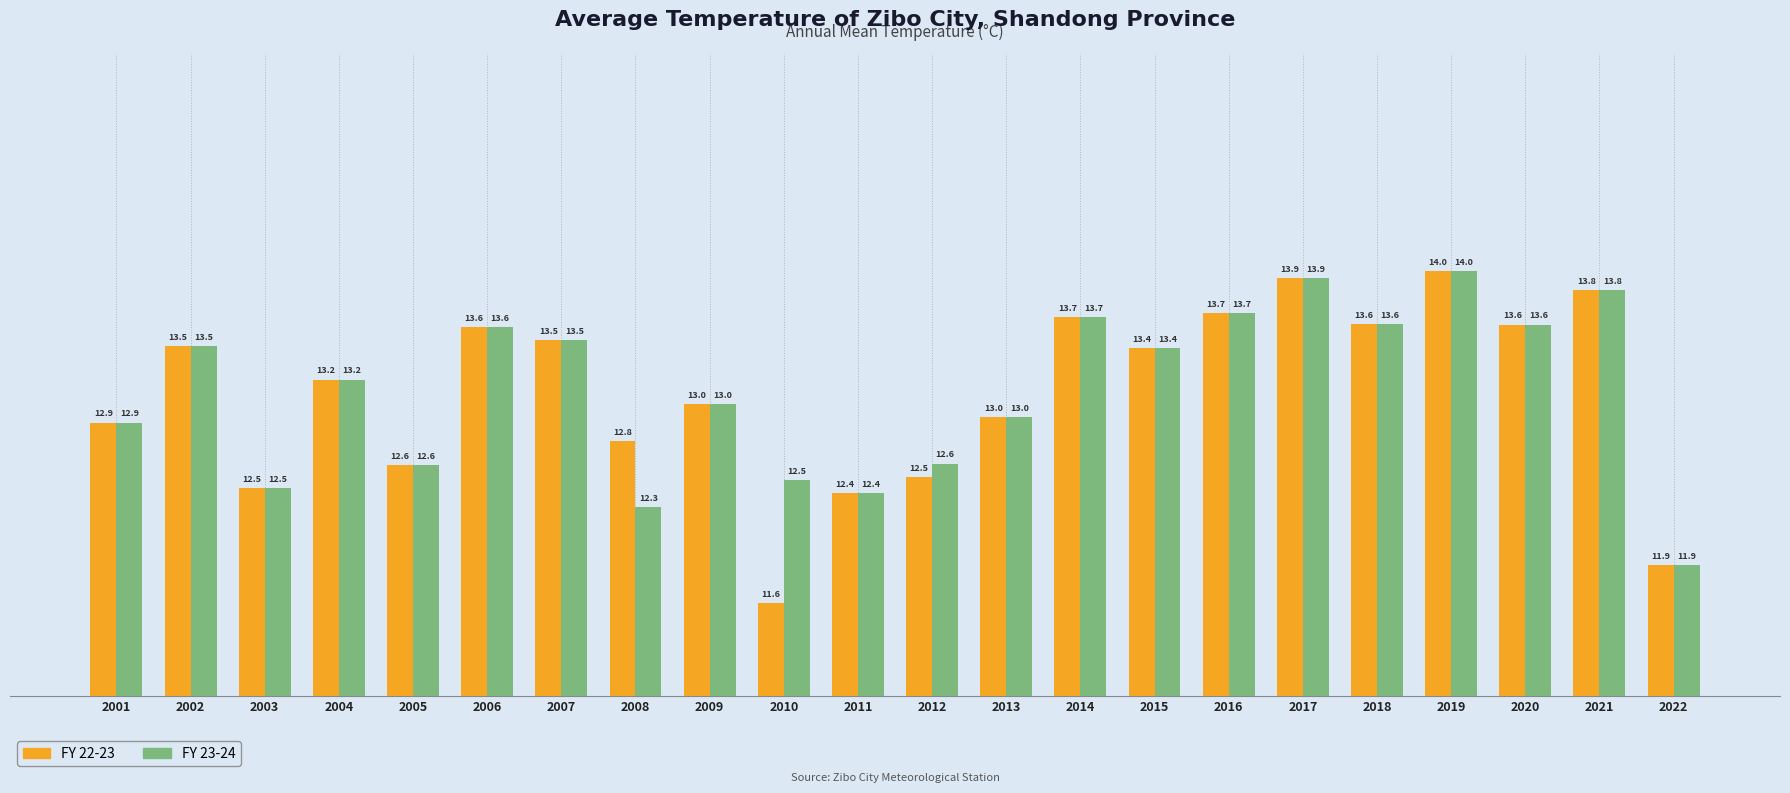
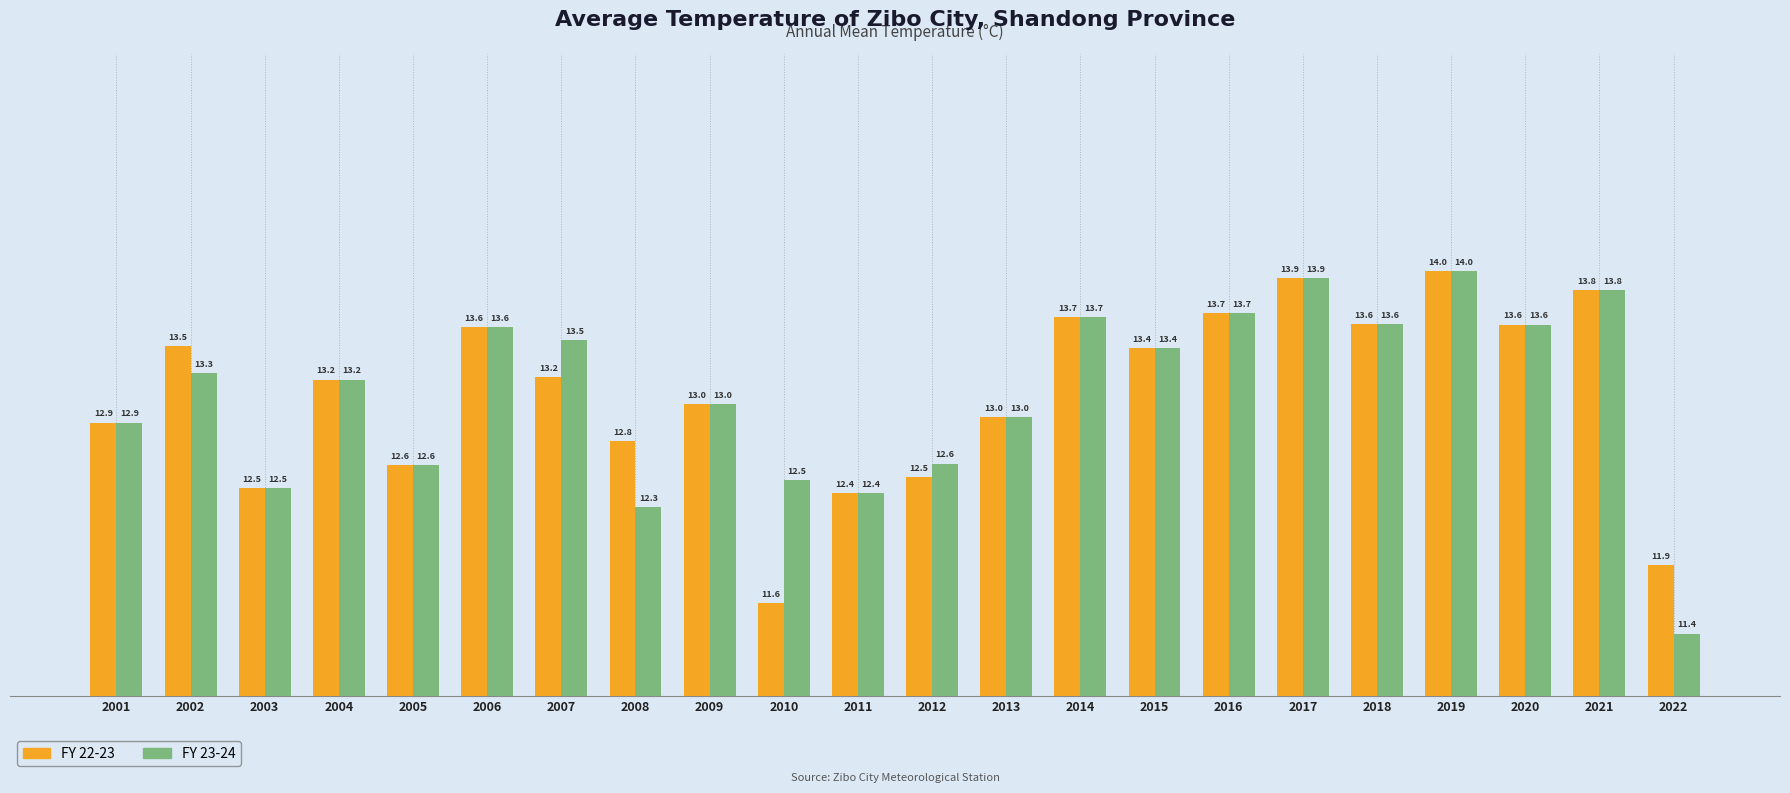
  {
    "FY 22-23": {
      "2001": 12.9,
      "2002": 13.5,
      "2003": 12.5,
      "2004": 13.2,
      "2005": 12.6,
      "2006": 13.6,
-     "2007": 13.5,
+     "2007": 13.2,
      "2008": 12.8,
      "2009": 13.0,
      "2010": 11.6,
      "2011": 12.4,
      "2012": 12.5,
      "2013": 13.0,
      "2014": 13.7,
      "2015": 13.4,
      "2016": 13.7,
      "2017": 13.9,
      "2018": 13.6,
      "2019": 14.0,
      "2020": 13.6,
      "2021": 13.8,
      "2022": 11.9
    },
    "FY 23-24": {
      "2001": 12.9,
-     "2002": 13.5,
+     "2002": 13.3,
      "2003": 12.5,
      "2004": 13.2,
      "2005": 12.6,
      "2006": 13.6,
      "2007": 13.5,
      "2008": 12.3,
      "2009": 13.0,
      "2010": 12.5,
      "2011": 12.4,
      "2012": 12.6,
      "2013": 13.0,
      "2014": 13.7,
      "2015": 13.4,
      "2016": 13.7,
      "2017": 13.9,
      "2018": 13.6,
      "2019": 14.0,
      "2020": 13.6,
      "2021": 13.8,
-     "2022": 11.9
+     "2022": 11.4
    }
  }
